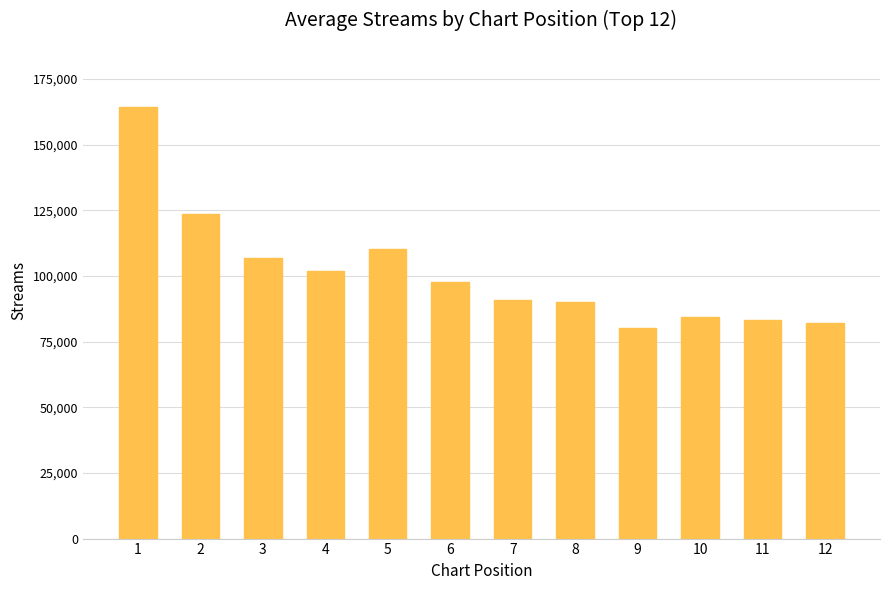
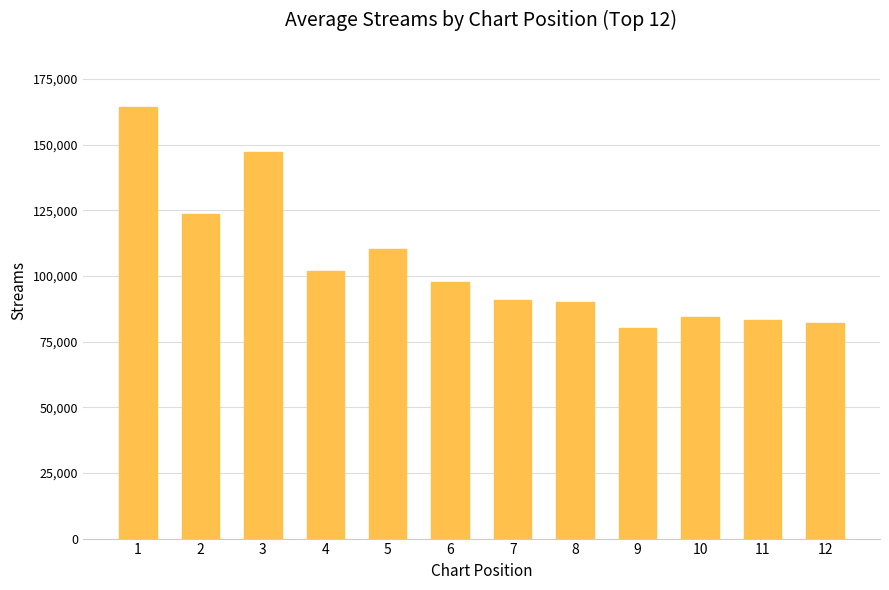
  {
    "1": "164,000",
    "2": "123,000",
-   "3": "107,000",
+   "3": "147,000",
    "4": "102,000",
    "5": "110,000",
    "6": "98,000",
    "7": "91,000",
    "8": "90,000",
    "9": "80,000",
    "10": "84,000",
    "11": "83,000",
    "12": "82,000"
  }
